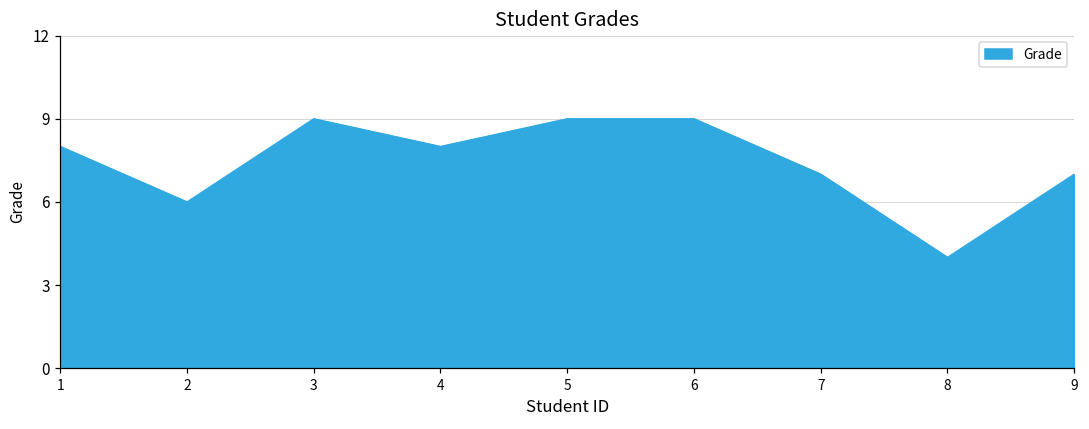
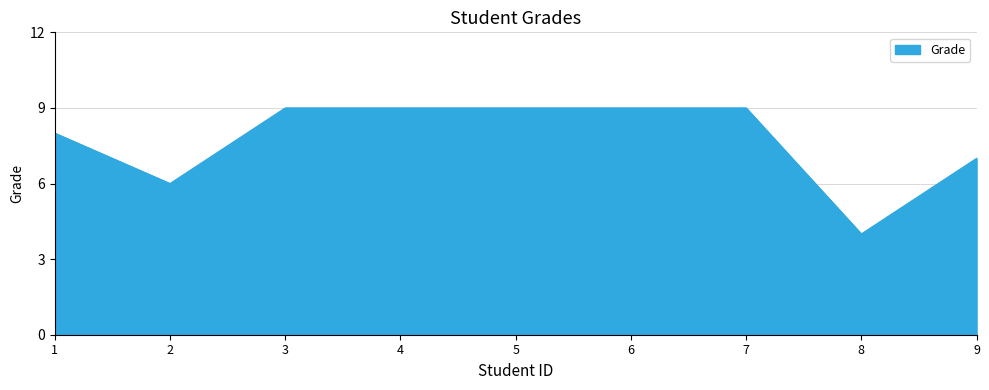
  {
    "1": 8,
    "2": 6,
    "3": 9,
-   "4": 8,
+   "4": 9,
    "5": 9,
    "6": 9,
-   "7": 7,
+   "7": 9,
    "8": 4,
    "9": 7
  }
